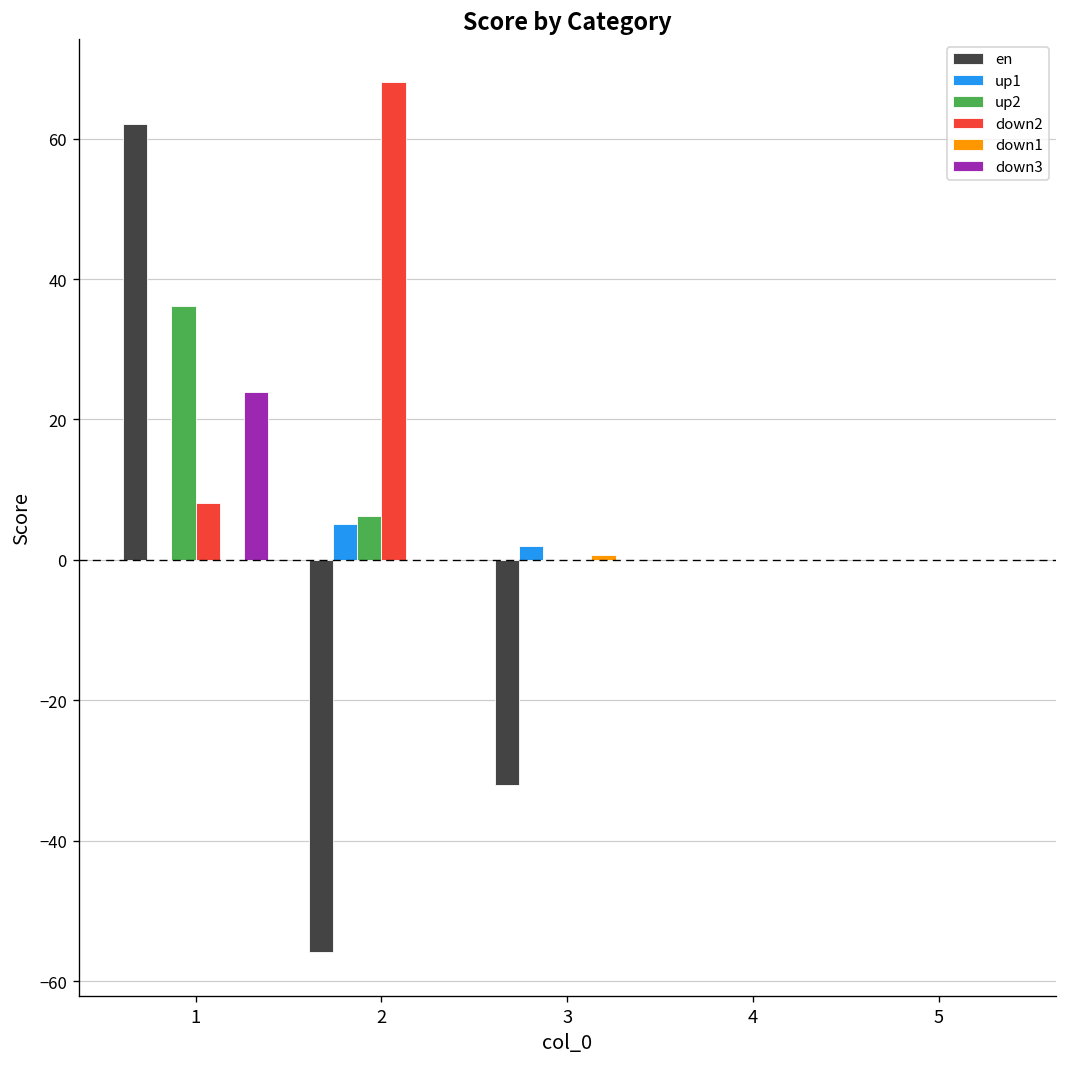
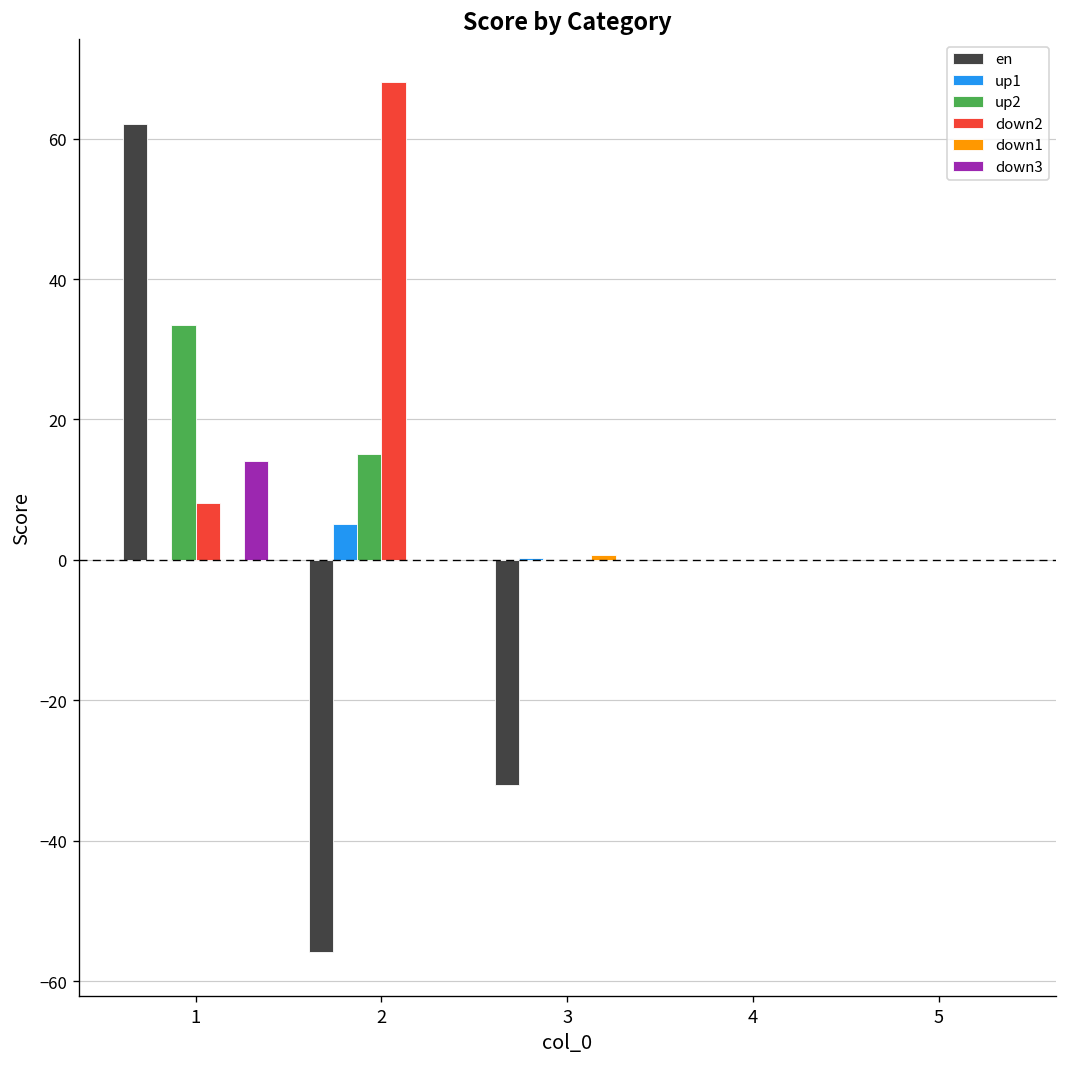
  {
    "en": {
      "1": 62,
      "2": -56,
      "3": -32,
      "4": 0,
      "5": 0
    },
    "up1": {
      "1": 0,
      "2": 5,
-     "3": 2,
+     "3": 0,
      "4": 0,
      "5": 0
    },
    "up2": {
-     "1": 36,
-     "2": 6,
+     "1": 34,
+     "2": 15,
      "3": 0,
      "4": 0,
      "5": 0
    },
    "down2": {
      "1": 8,
      "2": 68,
      "3": 0,
      "4": 0,
      "5": 0
    },
    "down1": {
      "1": 0,
      "2": 0,
      "3": 1,
      "4": 0,
      "5": 0
    },
    "down3": {
-     "1": 24,
+     "1": 14,
      "2": 0,
      "3": 0,
      "4": 0,
      "5": 0
    }
  }
